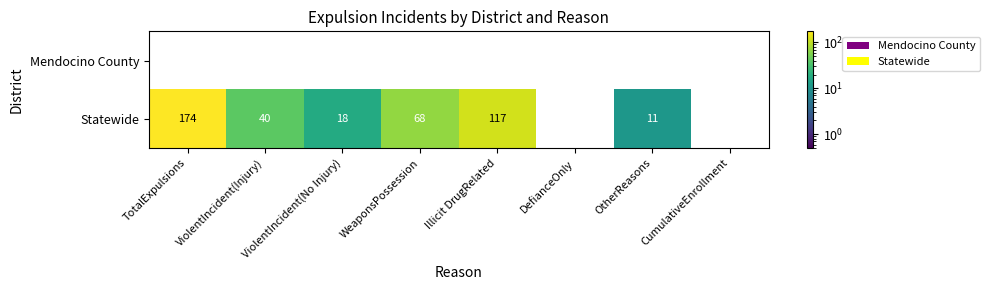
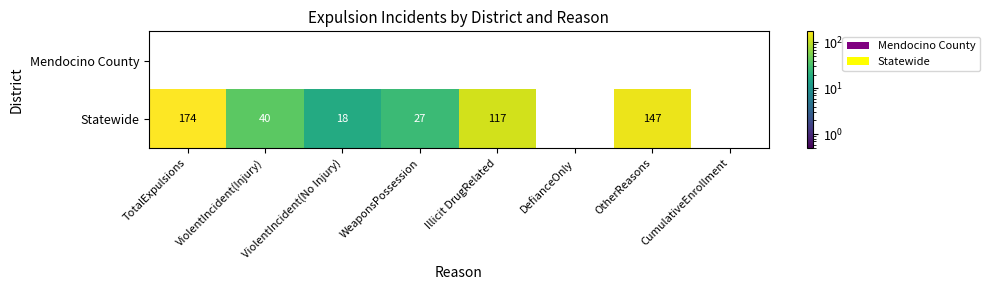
  {
    "Statewide": {
      "TotalExpulsions": 174,
      "ViolentIncident(Injury)": 40,
      "ViolentIncident(No Injury)": 18,
-     "WeaponsPossession": 68,
+     "WeaponsPossession": 27,
      "Illicit DrugRelated": 117,
-     "OtherReasons": 11
+     "OtherReasons": 147
    }
  }
